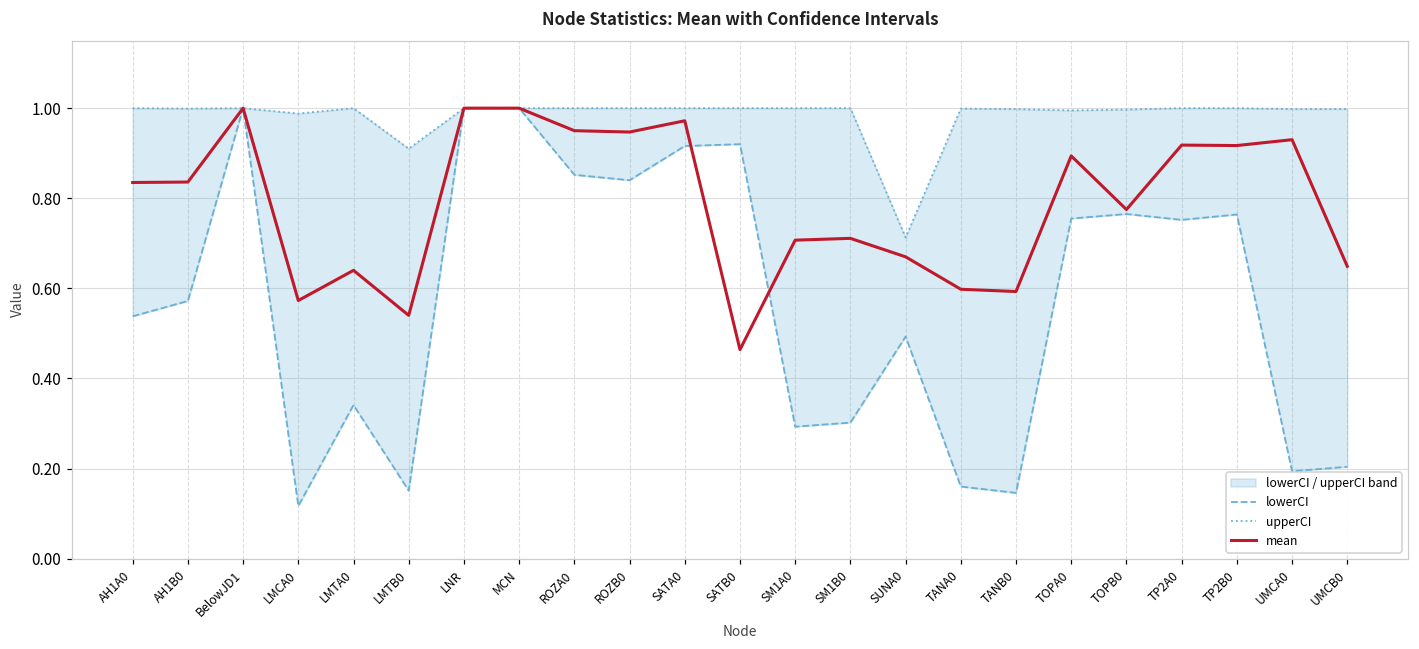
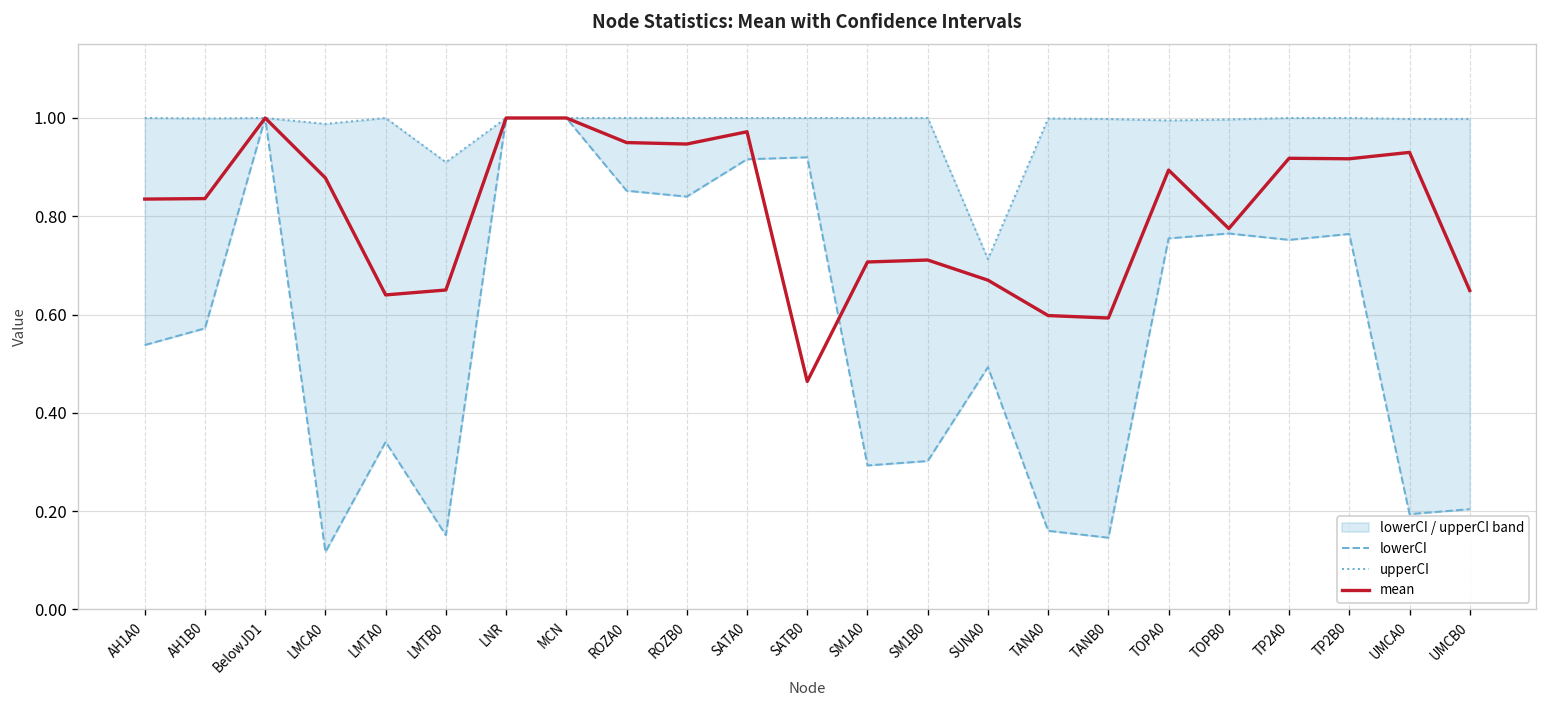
  {
    "mean": {
      "AH1A0": 0.84,
      "AH1B0": 0.84,
-     "LMCA0": 0.57,
+     "LMCA0": 0.88,
      "LMTA0": 0.64,
-     "LMTB0": 0.54,
+     "LMTB0": 0.65,
      "ROZA0": 0.95,
      "ROZB0": 0.95,
      "SATA0": 0.97,
      "SATB0": 0.46,
      "SM1A0": 0.71,
      "SM1B0": 0.71,
      "SUNA0": 0.67,
      "TANA0": 0.60,
      "TANB0": 0.59,
      "TOPA0": 0.89,
      "TOPB0": 0.78,
      "TP2A0": 0.92,
      "TP2B0": 0.92,
      "UMCA0": 0.93,
      "UMCB0": 0.65
    }
  }
